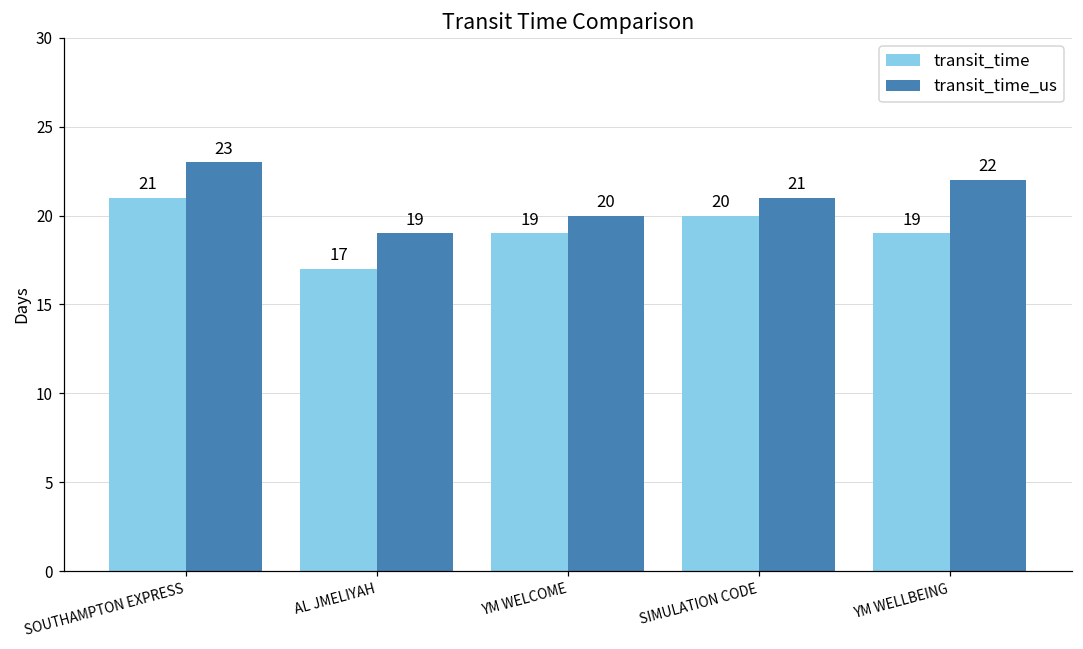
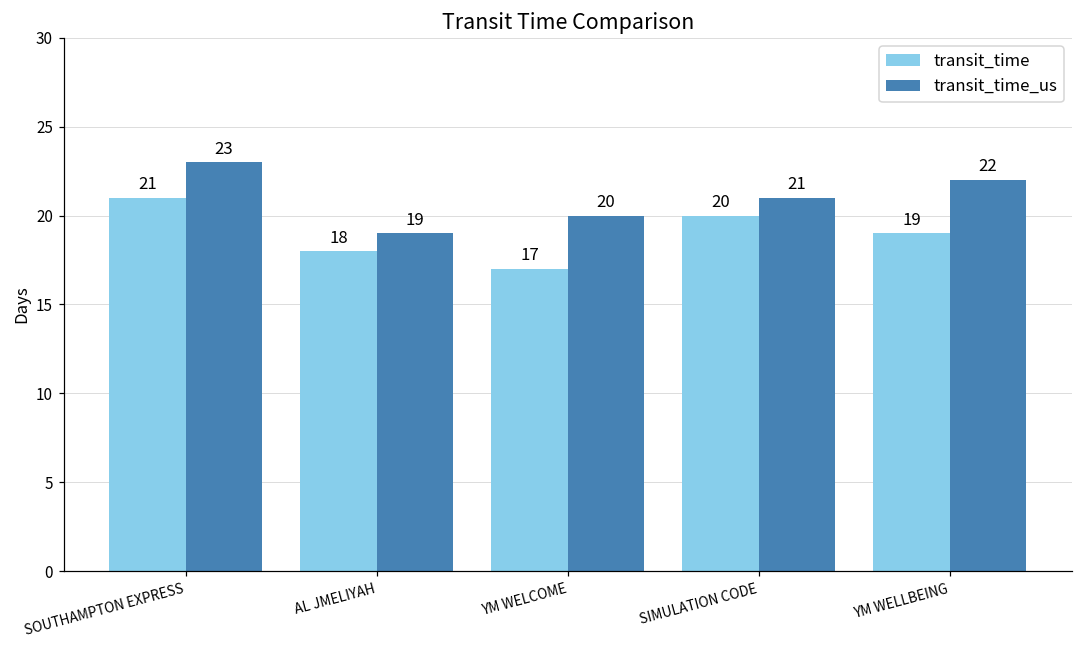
  {
    "transit_time": {
      "SOUTHAMPTON EXPRESS": 21,
-     "AL JMELIYAH": 17,
-     "YM WELCOME": 19,
+     "AL JMELIYAH": 18,
+     "YM WELCOME": 17,
      "SIMULATION CODE": 20,
      "YM WELLBEING": 19
    },
    "transit_time_us": {
      "SOUTHAMPTON EXPRESS": 23,
      "AL JMELIYAH": 19,
      "YM WELCOME": 20,
      "SIMULATION CODE": 21,
      "YM WELLBEING": 22
    }
  }
